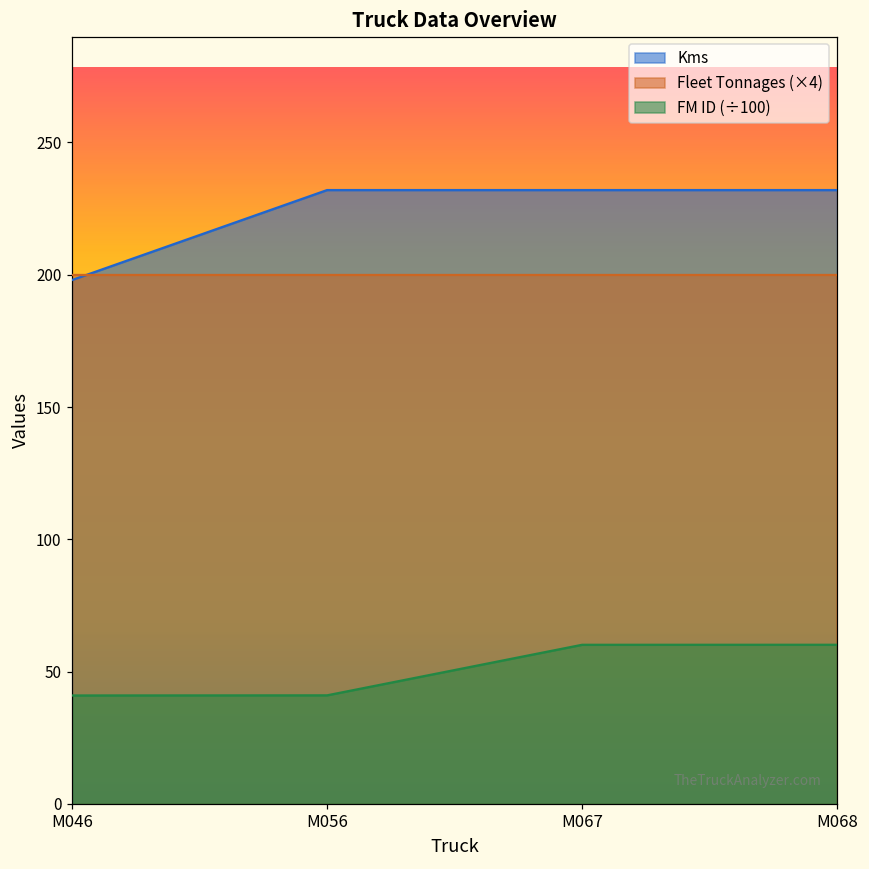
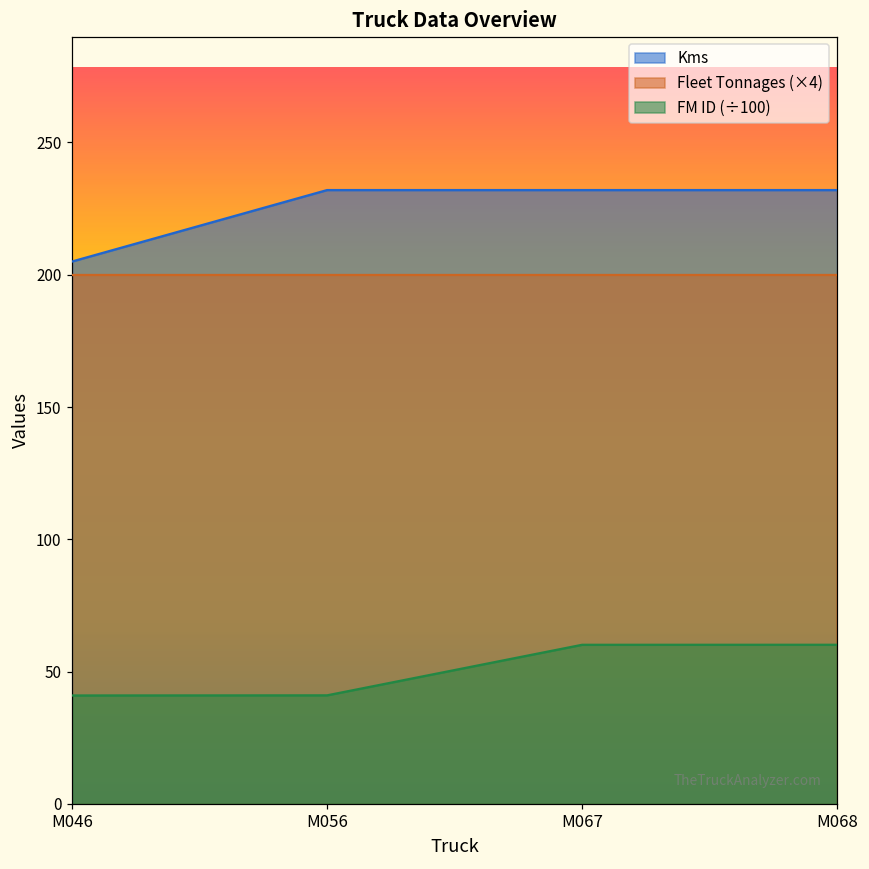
  {
    "Kms": {
-     "M046": 198,
+     "M046": 205,
      "M056": 232,
      "M067": 232,
      "M068": 232
    },
    "Fleet Tonnages (×4)": {
      "M046": 200,
      "M056": 200,
      "M067": 200,
      "M068": 200
    },
    "FM ID (÷100)": {
      "M046": 41,
      "M056": 41,
      "M067": 60,
      "M068": 60
    }
  }
